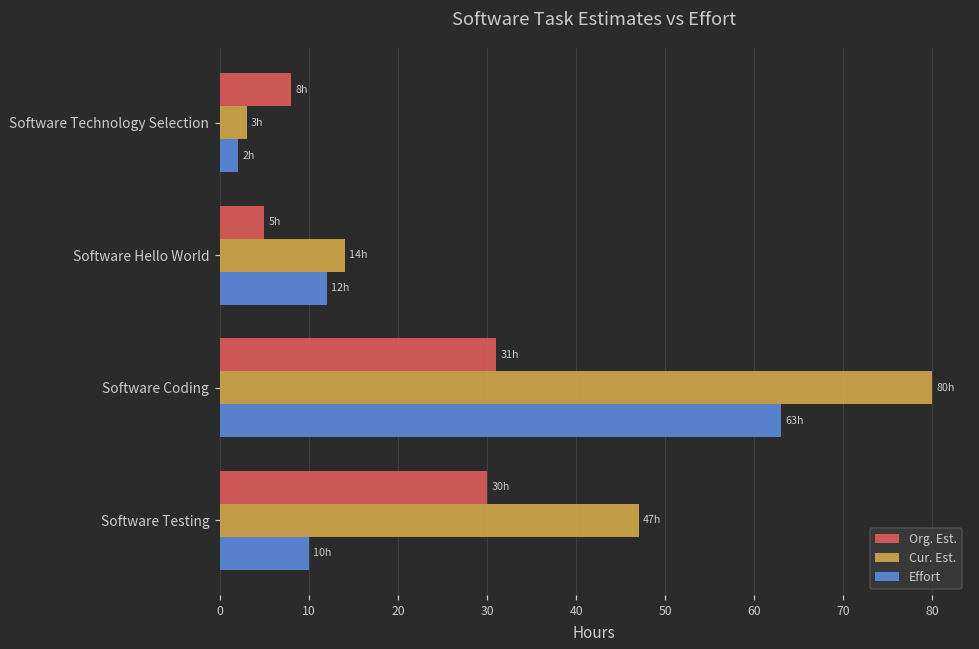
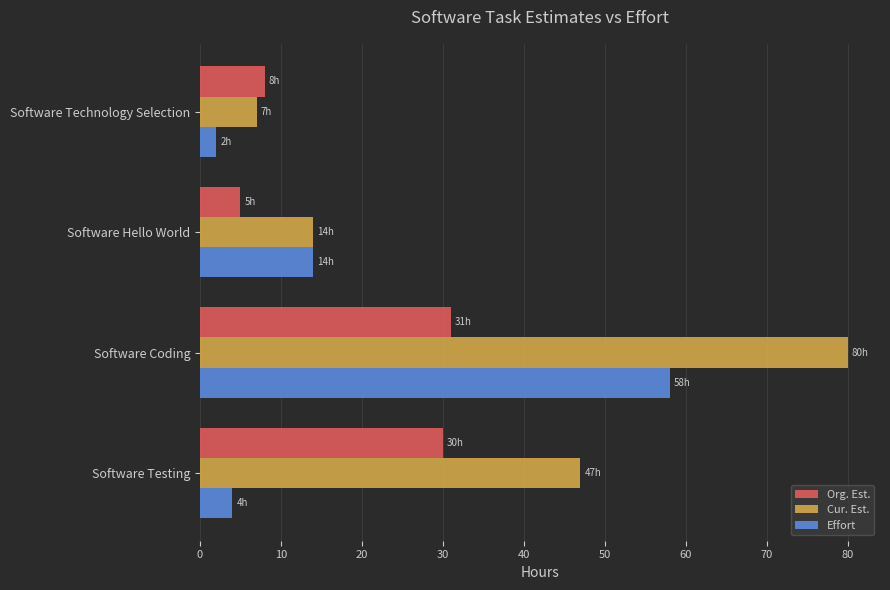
  {
    "Org. Est.": {
      "Software Technology Selection": "8h",
      "Software Hello World": "5h",
      "Software Coding": "31h",
      "Software Testing": "30h"
    },
    "Cur. Est.": {
-     "Software Technology Selection": "3h",
+     "Software Technology Selection": "7h",
      "Software Hello World": "14h",
      "Software Coding": "80h",
      "Software Testing": "47h"
    },
    "Effort": {
      "Software Technology Selection": "2h",
-     "Software Hello World": "12h",
-     "Software Coding": "63h",
-     "Software Testing": "10h"
+     "Software Hello World": "14h",
+     "Software Coding": "58h",
+     "Software Testing": "4h"
    }
  }
